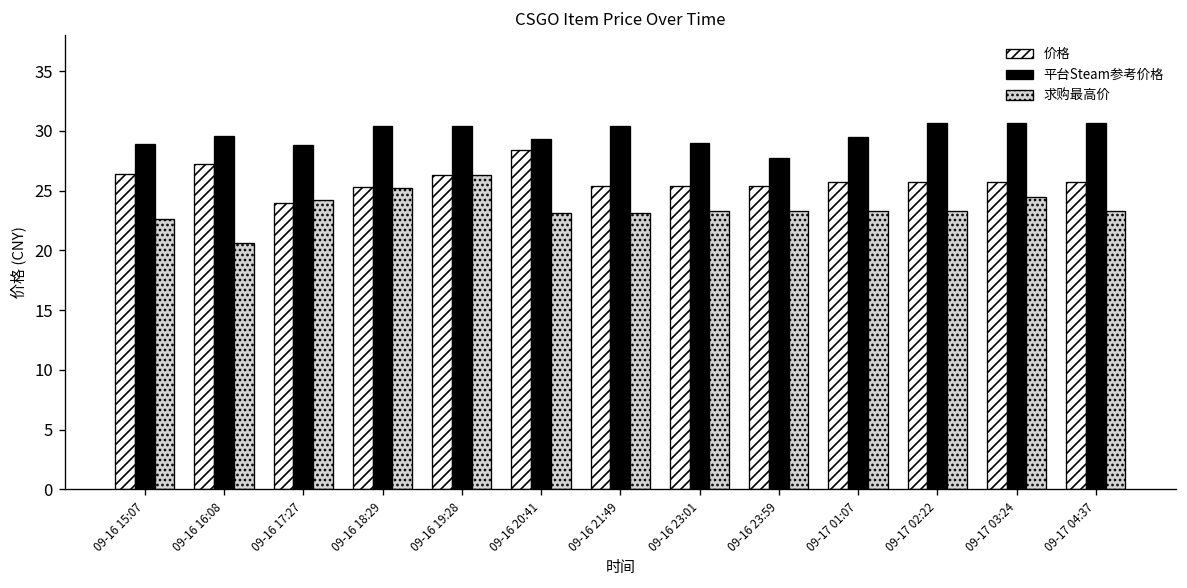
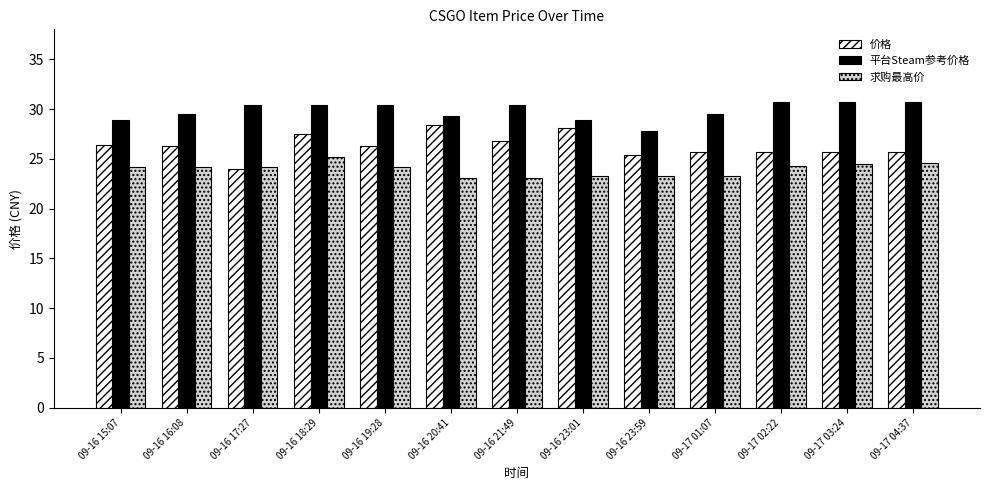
  {
    "价格": {
      "09-16 15:07": 26,
-     "09-16 16:08": 27,
+     "09-16 16:08": 26,
      "09-16 17:27": 24,
-     "09-16 18:29": 25,
+     "09-16 18:29": 28,
      "09-16 19:28": 26,
      "09-16 20:41": 28,
-     "09-16 21:49": 25,
-     "09-16 23:01": 25,
+     "09-16 21:49": 27,
+     "09-16 23:01": 28,
      "09-16 23:59": 25,
      "09-17 01:07": 26,
      "09-17 02:22": 26,
      "09-17 03:24": 26,
      "09-17 04:37": 26
    },
    "平台Steam参考价格": {
      "09-16 15:07": 29,
      "09-16 16:08": 30,
-     "09-16 17:27": 29,
+     "09-16 17:27": 30,
      "09-16 18:29": 30,
      "09-16 19:28": 30,
      "09-16 20:41": 29,
      "09-16 21:49": 30,
      "09-16 23:01": 29,
      "09-16 23:59": 28,
      "09-17 01:07": 29,
      "09-17 02:22": 31,
      "09-17 03:24": 31,
      "09-17 04:37": 31
    },
    "求购最高价": {
-     "09-16 15:07": 23,
-     "09-16 16:08": 21,
+     "09-16 15:07": 24,
+     "09-16 16:08": 24,
      "09-16 17:27": 24,
      "09-16 18:29": 25,
-     "09-16 19:28": 26,
+     "09-16 19:28": 24,
      "09-16 20:41": 23,
      "09-16 21:49": 23,
      "09-16 23:01": 23,
      "09-16 23:59": 23,
      "09-17 01:07": 23,
-     "09-17 02:22": 23,
+     "09-17 02:22": 24,
      "09-17 03:24": 25,
-     "09-17 04:37": 23
+     "09-17 04:37": 25
    }
  }
